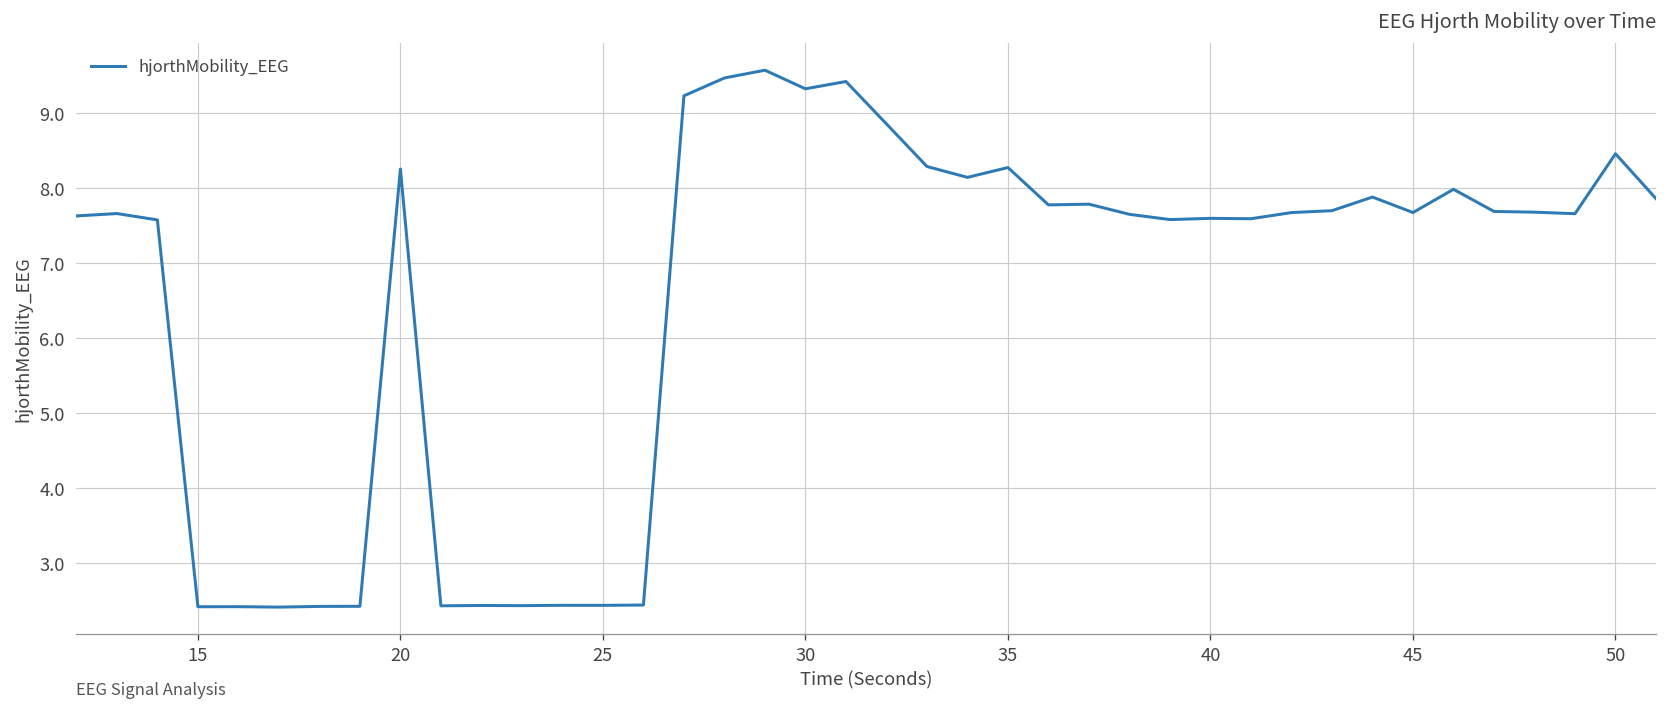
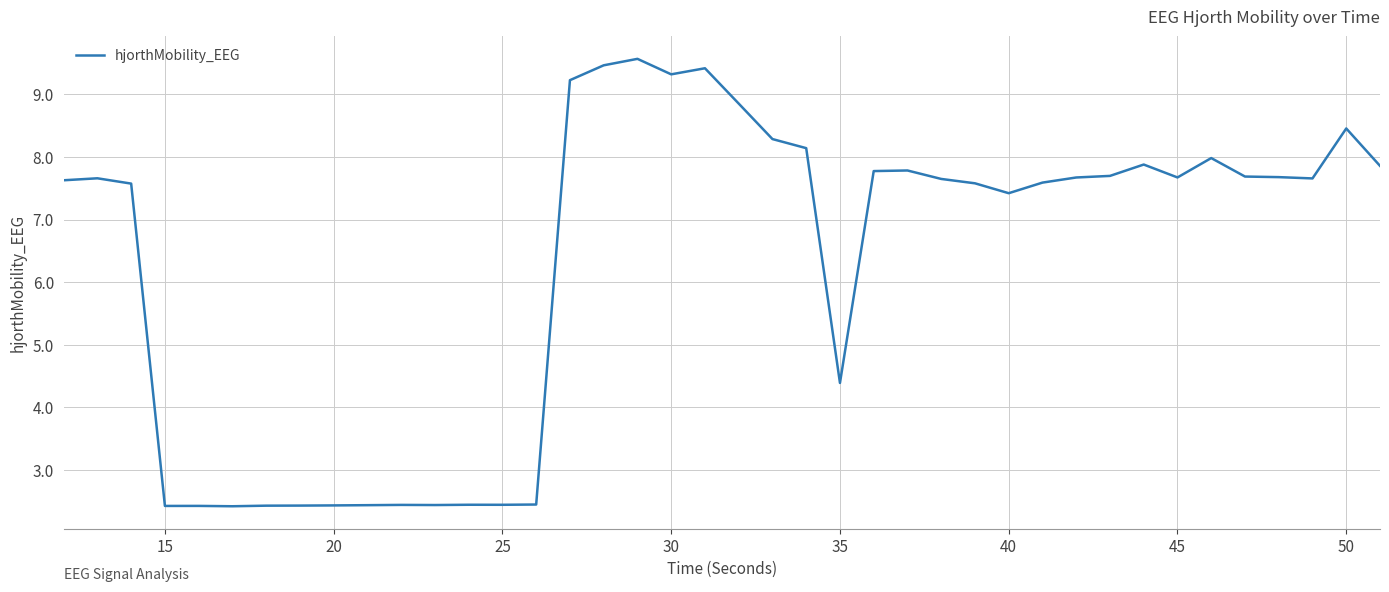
  {
    "15": 2.4,
-   "20": 8.3,
+   "20": 2.4,
    "25": 2.4,
    "30": 9.3,
-   "35": 8.3,
-   "40": 7.6,
+   "35": 4.4,
+   "40": 7.4,
    "45": 7.7,
    "50": 8.5
  }
